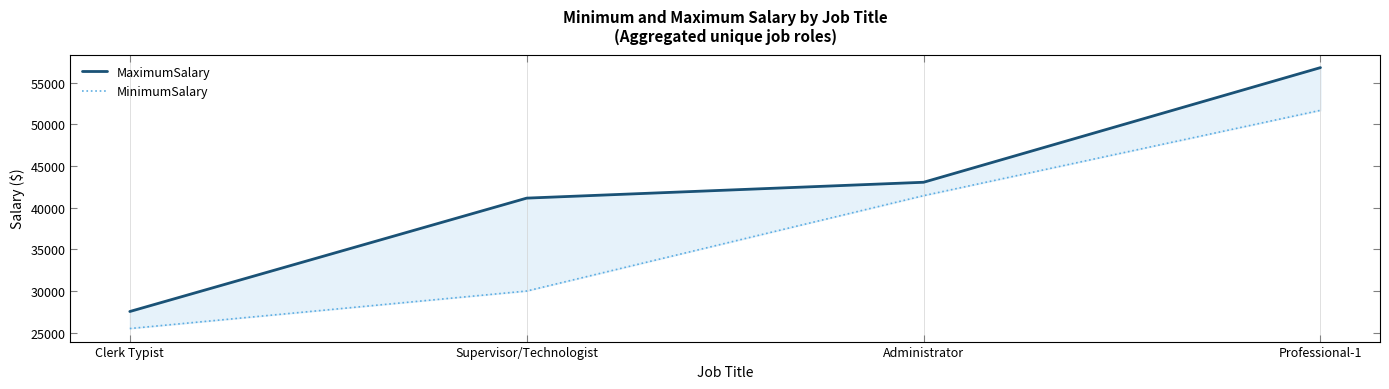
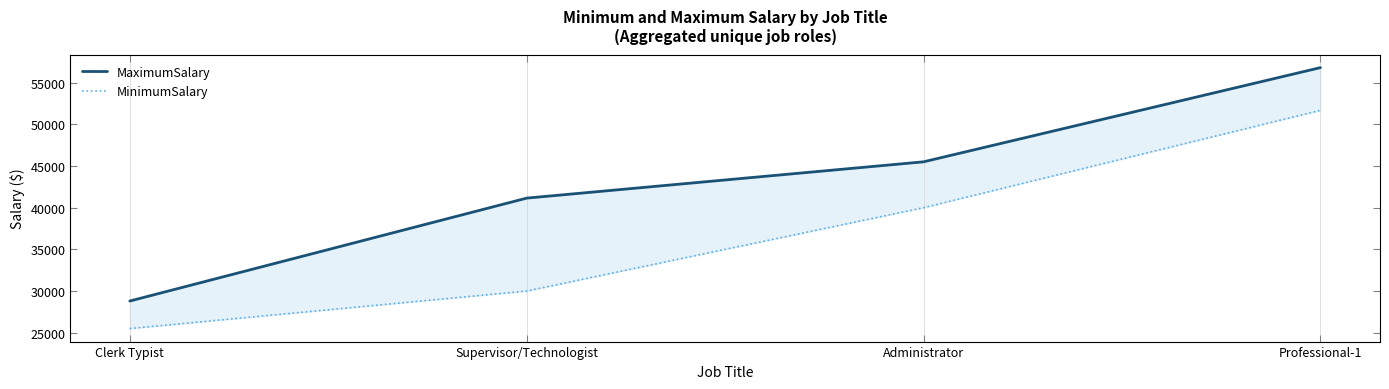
  {
    "MaximumSalary": {
-     "Clerk Typist": 28000,
+     "Clerk Typist": 29000,
      "Supervisor/Technologist": 41000,
-     "Administrator": 43000,
+     "Administrator": 46000,
      "Professional-1": 57000
    },
    "MinimumSalary": {
      "Clerk Typist": 26000,
      "Supervisor/Technologist": 30000,
-     "Administrator": 41000,
+     "Administrator": 40000,
      "Professional-1": 52000
    }
  }
